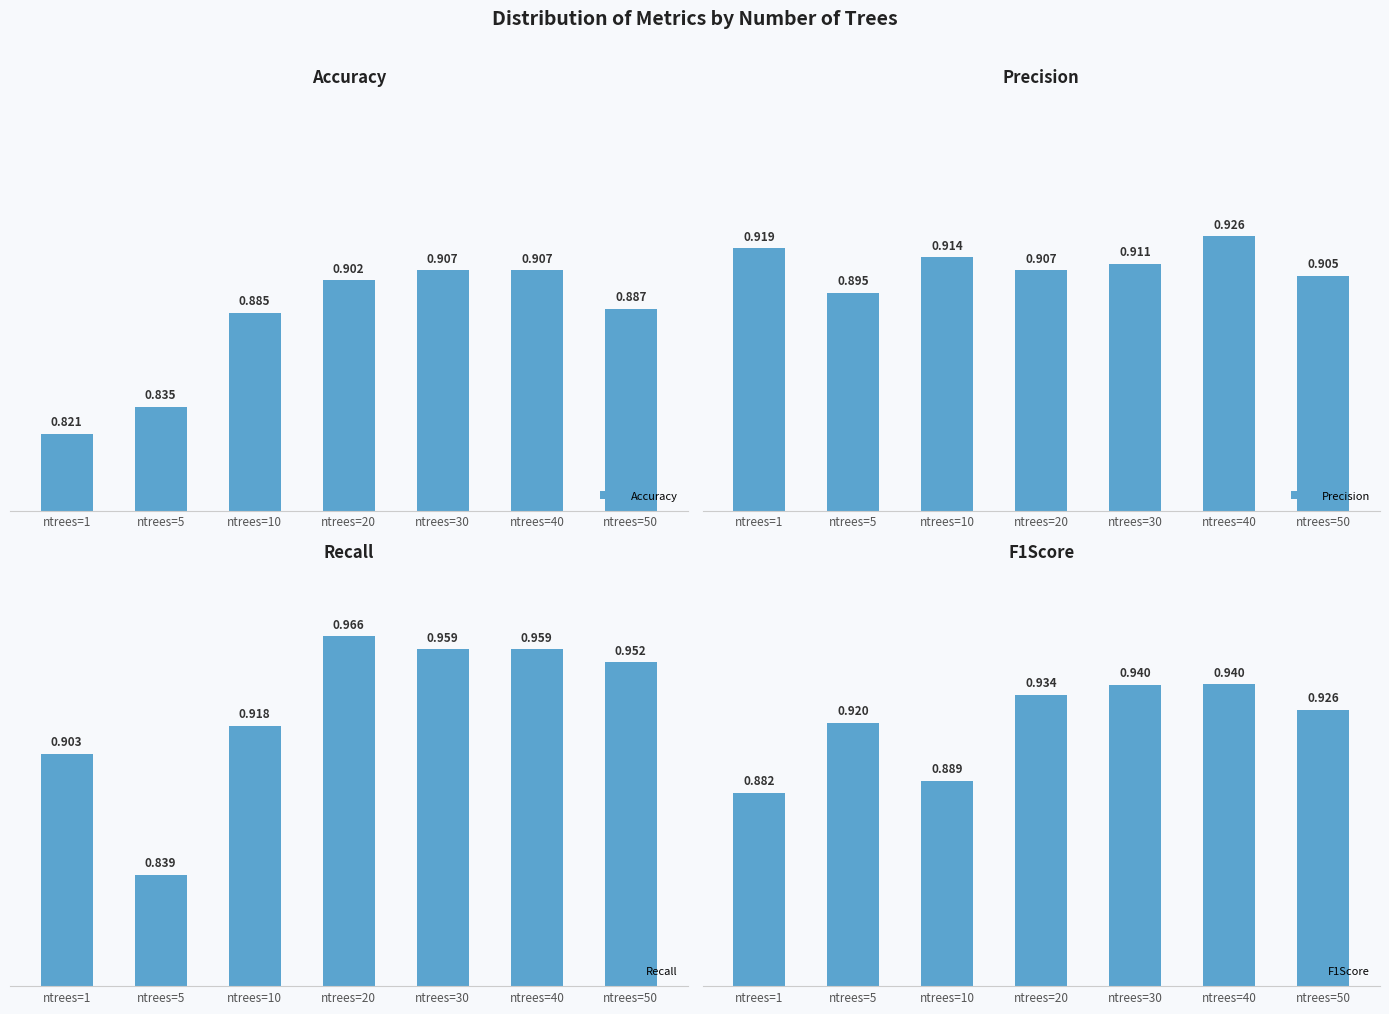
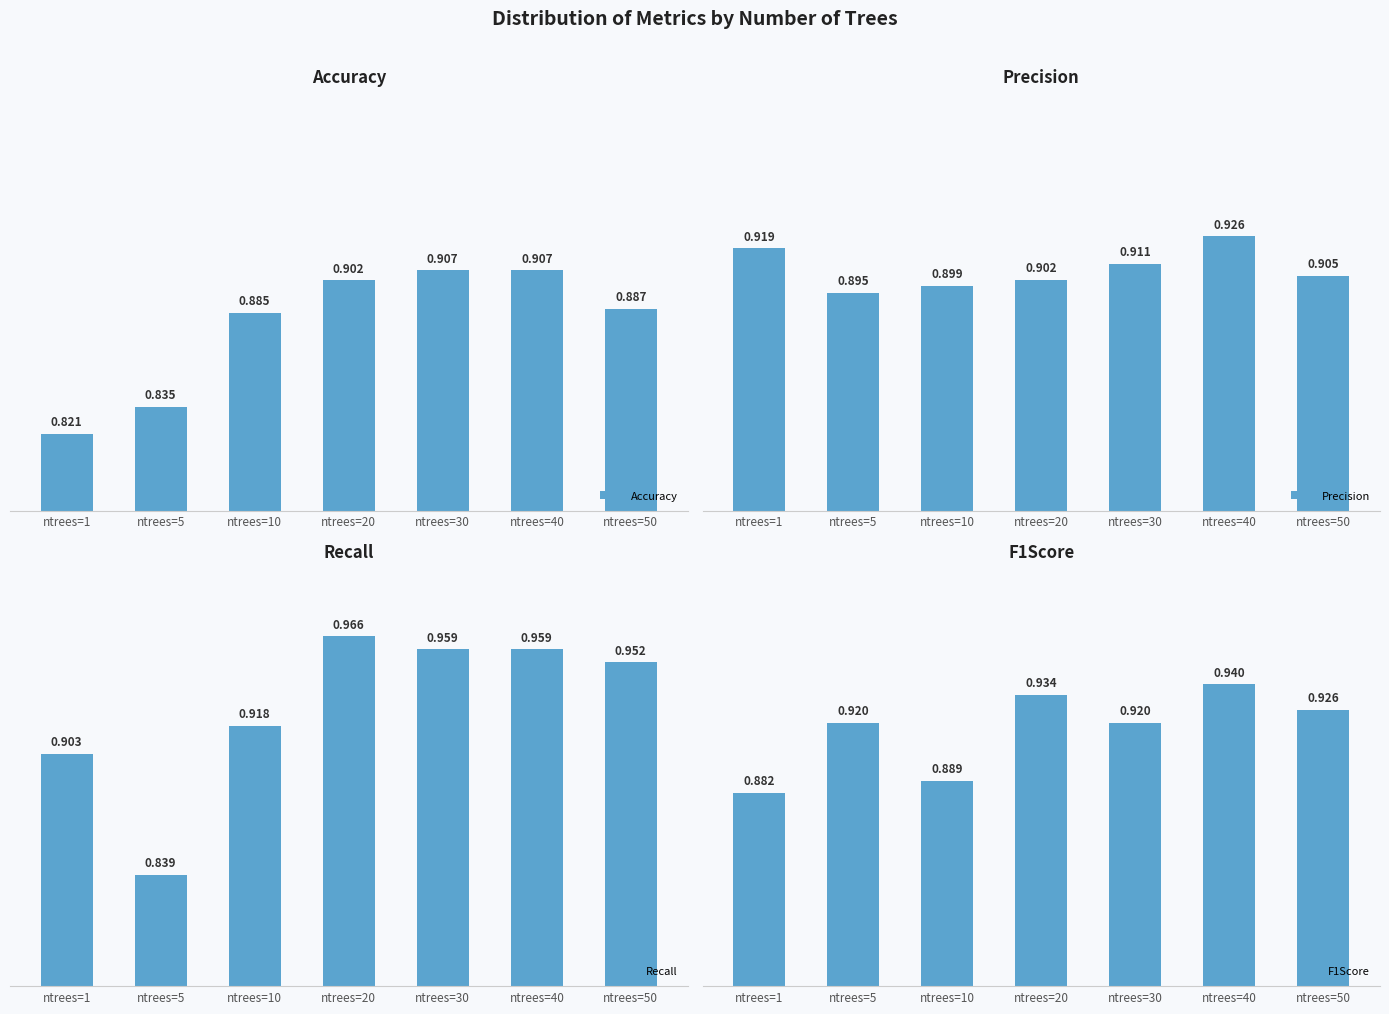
  {
    "Accuracy": {
      "ntrees=1": 0.821,
      "ntrees=5": 0.835,
      "ntrees=10": 0.885,
      "ntrees=20": 0.902,
      "ntrees=30": 0.907,
      "ntrees=40": 0.907,
      "ntrees=50": 0.887
    },
    "Precision": {
      "ntrees=1": 0.919,
      "ntrees=5": 0.895,
-     "ntrees=10": 0.914,
-     "ntrees=20": 0.907,
+     "ntrees=10": 0.899,
+     "ntrees=20": 0.902,
      "ntrees=30": 0.911,
      "ntrees=40": 0.926,
      "ntrees=50": 0.905
    },
    "Recall": {
      "ntrees=1": 0.903,
      "ntrees=5": 0.839,
      "ntrees=10": 0.918,
      "ntrees=20": 0.966,
      "ntrees=30": 0.959,
      "ntrees=40": 0.959,
      "ntrees=50": 0.952
    },
    "F1Score": {
      "ntrees=1": 0.882,
      "ntrees=5": 0.920,
      "ntrees=10": 0.889,
      "ntrees=20": 0.934,
-     "ntrees=30": 0.940,
+     "ntrees=30": 0.920,
      "ntrees=40": 0.940,
      "ntrees=50": 0.926
    }
  }
